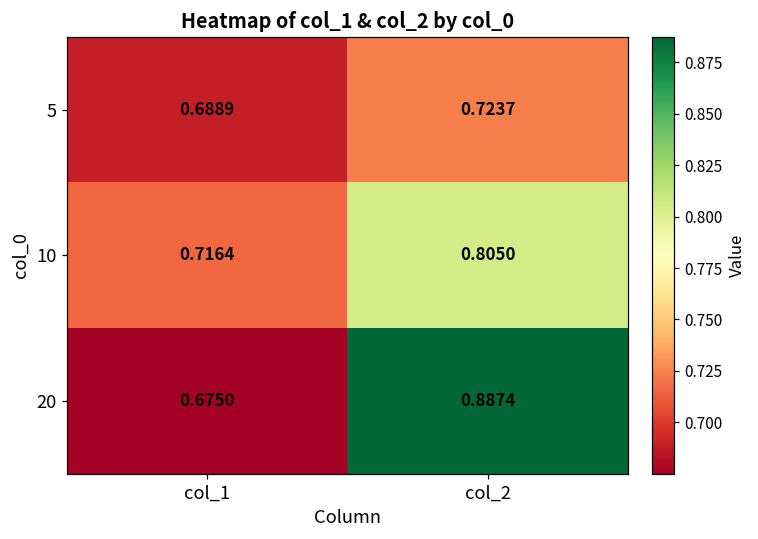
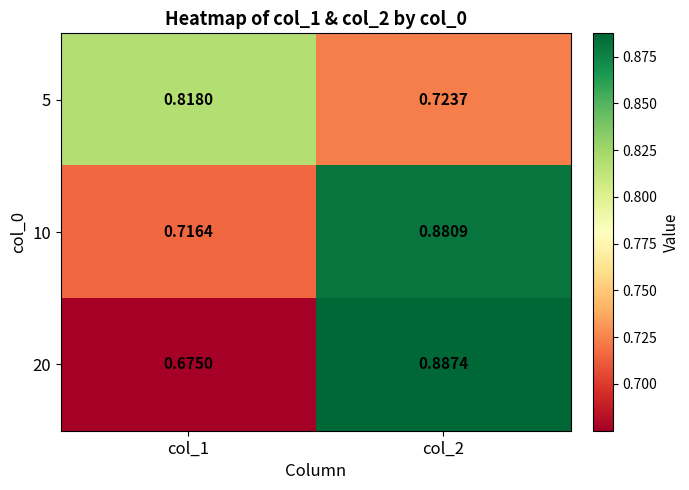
  {
    "5": {
-     "col_1": 0.6889,
+     "col_1": 0.8180,
      "col_2": 0.7237
    },
    "10": {
      "col_1": 0.7164,
-     "col_2": 0.8050
+     "col_2": 0.8809
    },
    "20": {
      "col_1": 0.6750,
      "col_2": 0.8874
    }
  }
